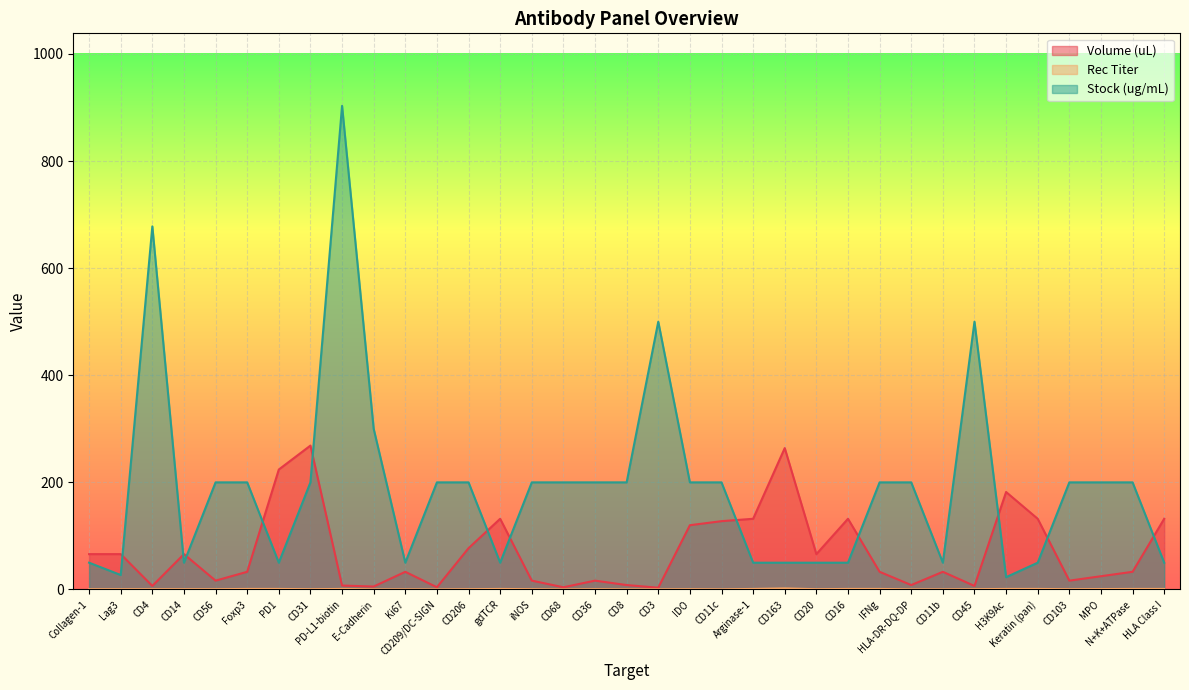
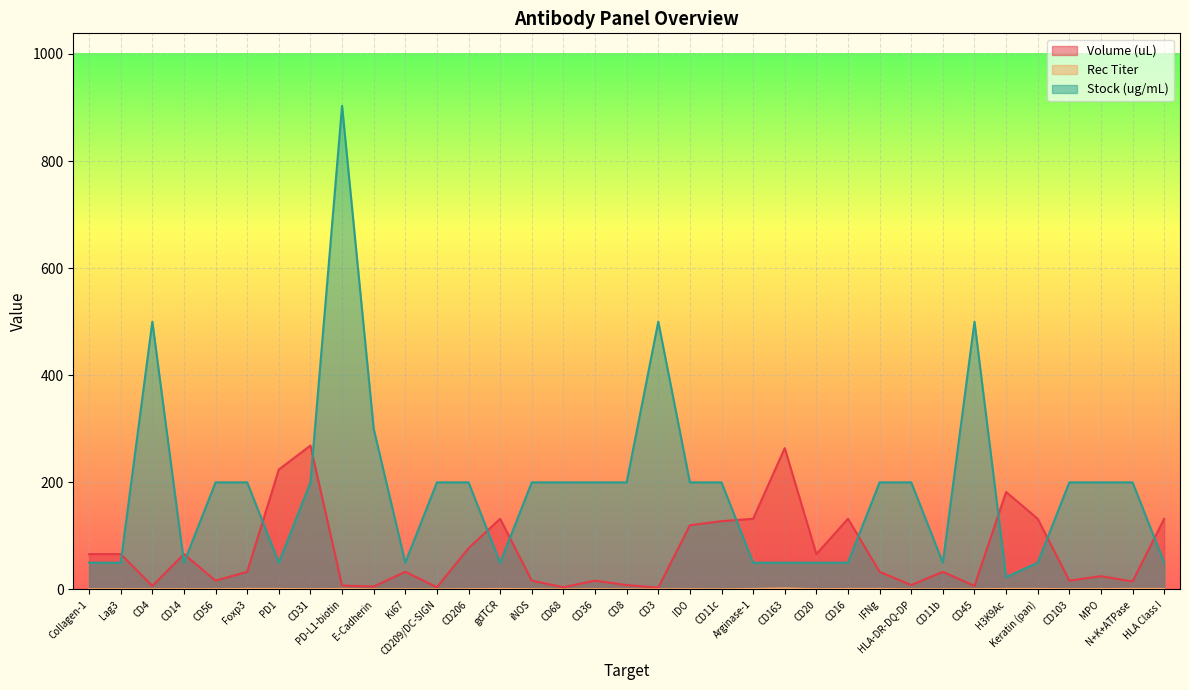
  {
    "Volume (uL)": {
      "Collagen-1": 70,
      "Lag3": 70,
      "CD4": 10,
      "CD14": 70,
      "CD56": 20,
      "Foxp3": 30,
      "PD1": 220,
      "CD31": 270,
      "PD-L1-biotin": 10,
      "E-Cadherin": 10,
      "Ki67": 30,
      "CD206": 80,
      "gdTCR": 130,
      "iNOS": 20,
      "CD36": 20,
      "CD8": 10,
      "IDO": 120,
      "CD11c": 130,
      "Arginase-1": 130,
      "CD163": 260,
      "CD20": 70,
      "CD16": 130,
      "IFNg": 30,
      "HLA-DR-DQ-DP": 10,
      "CD11b": 30,
      "CD45": 10,
      "H3K9Ac": 180,
      "Keratin (pan)": 130,
      "CD103": 20,
      "MPO": 20,
-     "N+K+ATPase": 30,
+     "N+K+ATPase": 20,
      "HLA Class I": 130
    },
    "Rec Titer": {
      "Collagen-1": 0,
      "Lag3": 0,
      "CD4": 0,
      "CD14": 0,
      "CD56": 0,
      "Foxp3": 0,
      "PD1": 0,
      "CD31": 0,
      "PD-L1-biotin": 0,
      "E-Cadherin": 0,
      "Ki67": 0,
      "CD206": 0,
      "gdTCR": 0,
      "iNOS": 0,
      "CD36": 0,
      "CD8": 0,
      "IDO": 0,
      "CD11c": 0,
      "Arginase-1": 0,
      "CD163": 0,
      "CD20": 0,
      "CD16": 0,
      "IFNg": 0,
      "HLA-DR-DQ-DP": 0,
      "CD11b": 0,
      "CD45": 0,
      "H3K9Ac": 0,
      "Keratin (pan)": 0,
      "CD103": 0,
      "MPO": 0,
      "N+K+ATPase": 0,
      "HLA Class I": 0
    },
    "Stock (ug/mL)": {
      "Collagen-1": 50,
-     "Lag3": 30,
-     "CD4": 680,
+     "Lag3": 50,
+     "CD4": 500,
      "CD14": 50,
      "CD56": 200,
      "Foxp3": 200,
      "PD1": 50,
      "CD31": 200,
      "PD-L1-biotin": 900,
      "E-Cadherin": 300,
      "Ki67": 50,
      "CD209/DC-SIGN": 200,
      "CD206": 200,
      "gdTCR": 50,
      "iNOS": 200,
      "CD68": 200,
      "CD36": 200,
      "CD8": 200,
      "CD3": 500,
      "IDO": 200,
      "CD11c": 200,
      "Arginase-1": 50,
      "CD163": 50,
      "CD20": 50,
      "CD16": 50,
      "IFNg": 200,
      "HLA-DR-DQ-DP": 200,
      "CD11b": 50,
      "CD45": 500,
      "H3K9Ac": 20,
      "Keratin (pan)": 50,
      "CD103": 200,
      "MPO": 200,
      "N+K+ATPase": 200,
      "HLA Class I": 50
    }
  }
